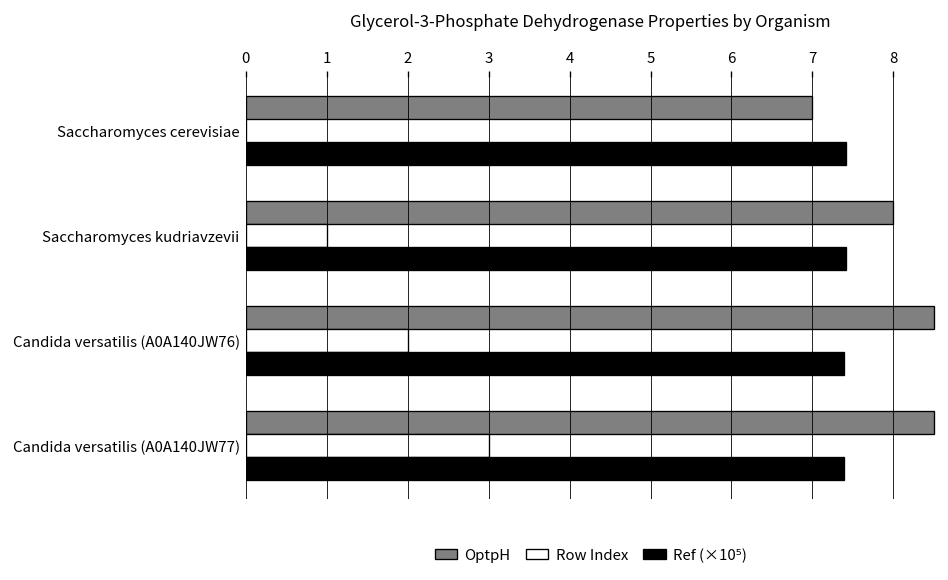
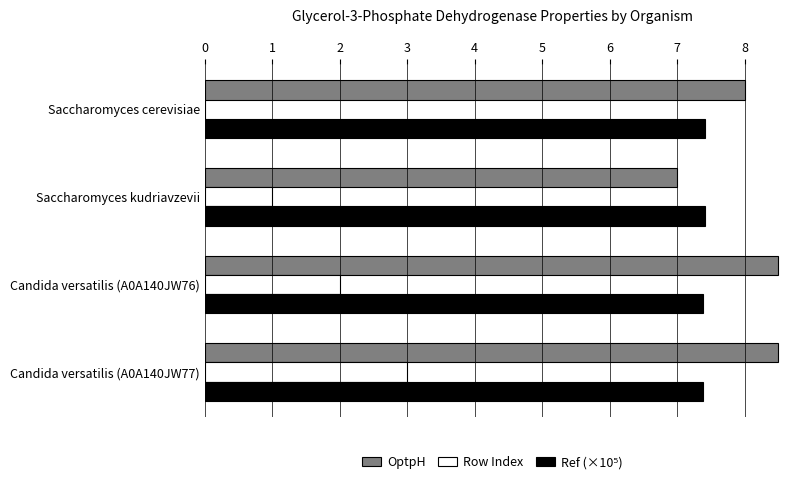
  {
    "OptpH": {
-     "Saccharomyces cerevisiae": 7,
-     "Saccharomyces kudriavzevii": 8,
+     "Saccharomyces cerevisiae": 8,
+     "Saccharomyces kudriavzevii": 7,
      "Candida versatilis (A0A140JW76)": 8.5,
      "Candida versatilis (A0A140JW77)": 8.5
    },
    "Row Index": {
      "Saccharomyces cerevisiae": 0,
      "Saccharomyces kudriavzevii": 1,
      "Candida versatilis (A0A140JW76)": 2,
      "Candida versatilis (A0A140JW77)": 3
    },
    "Ref (×10⁵)": {
      "Saccharomyces cerevisiae": 7.4,
      "Saccharomyces kudriavzevii": 7.4,
      "Candida versatilis (A0A140JW76)": 7.4,
      "Candida versatilis (A0A140JW77)": 7.4
    }
  }
